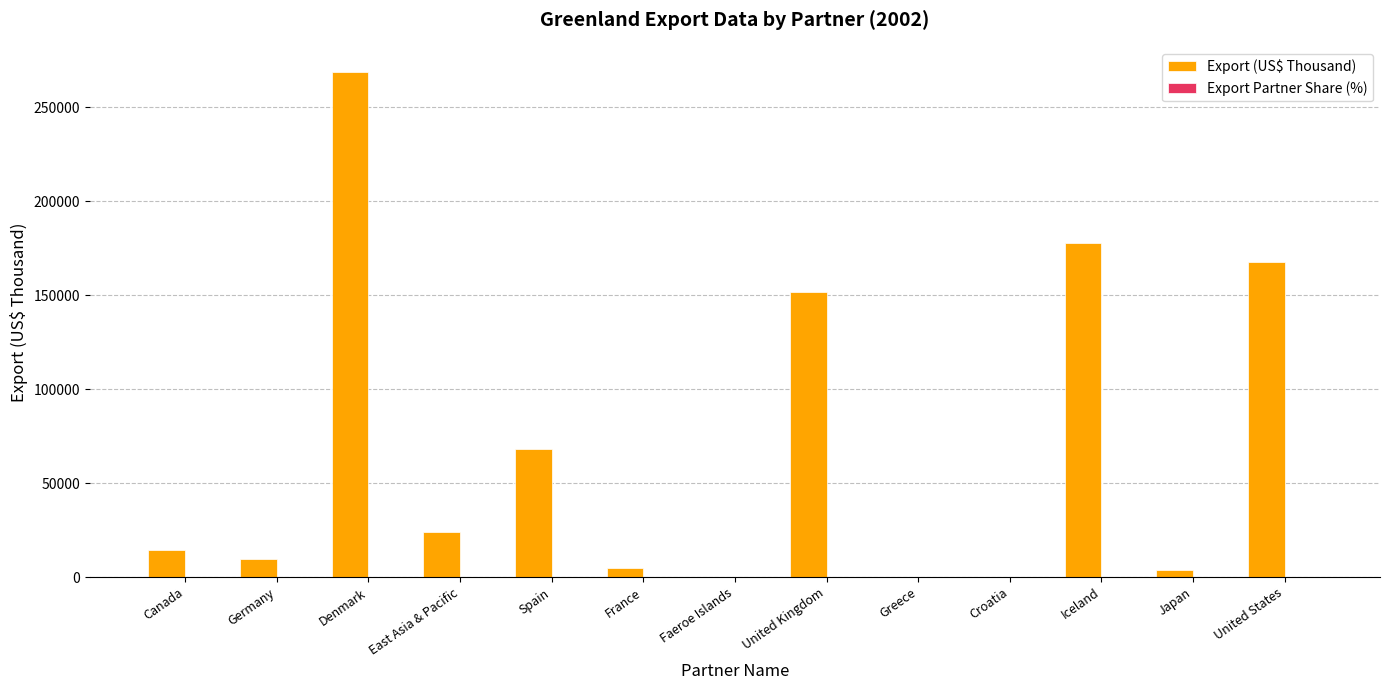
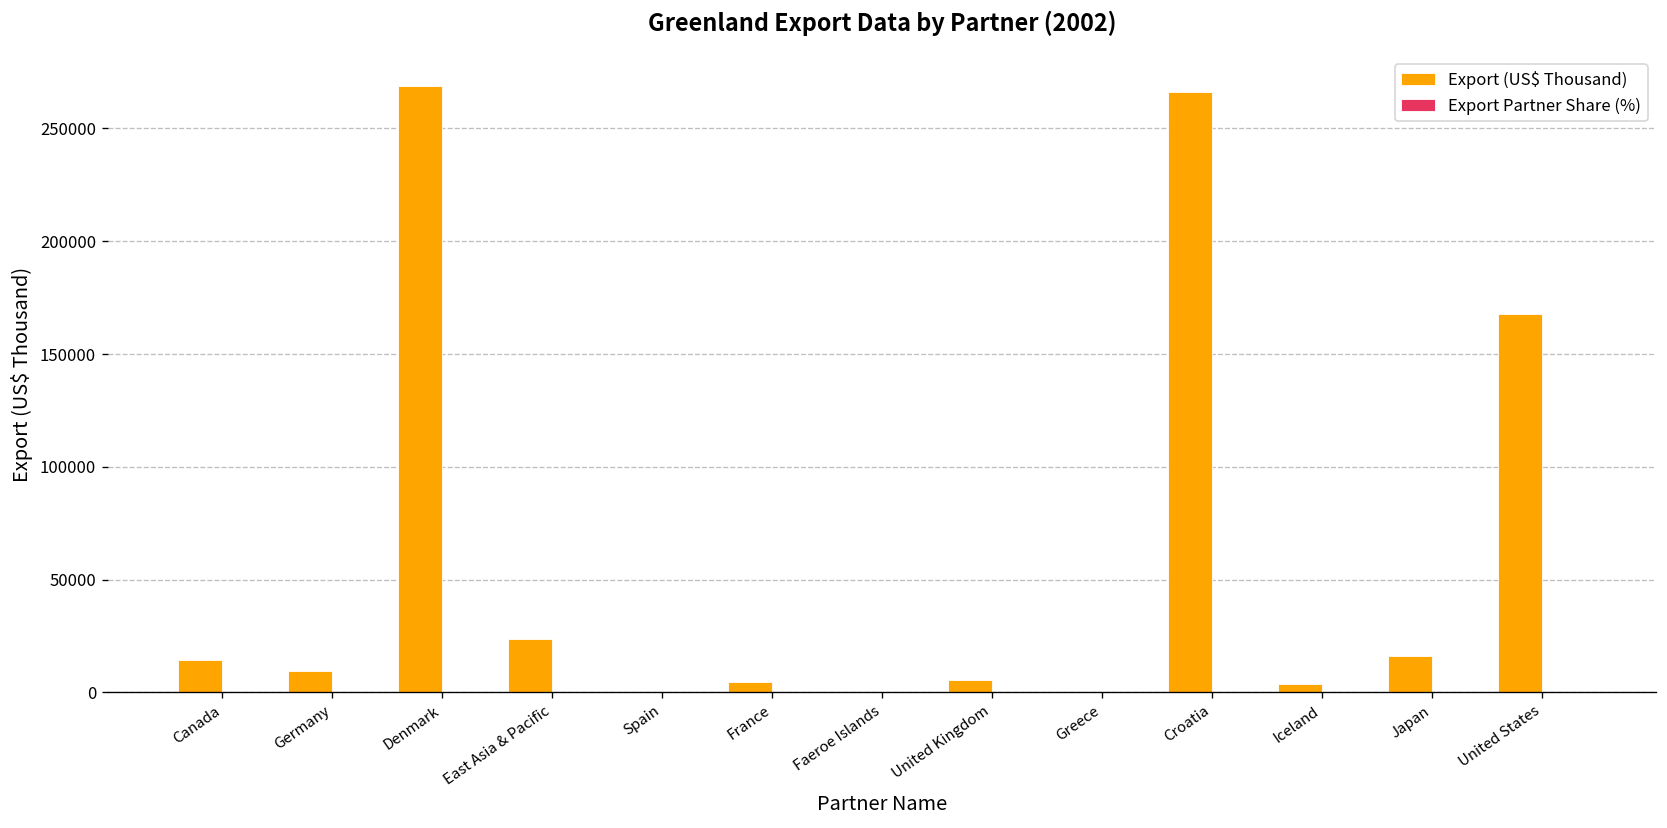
  {
    "Export (US$ Thousand)": {
      "Canada": 14000,
      "Germany": 10000,
      "Denmark": 269000,
      "East Asia & Pacific": 24000,
-     "Spain": 68000,
+     "Spain": 0,
      "France": 5000,
-     "United Kingdom": 152000,
-     "Croatia": 0,
-     "Iceland": 178000,
-     "Japan": 4000,
+     "United Kingdom": 5000,
+     "Croatia": 266000,
+     "Iceland": 4000,
+     "Japan": 16000,
      "United States": 168000
    }
  }
